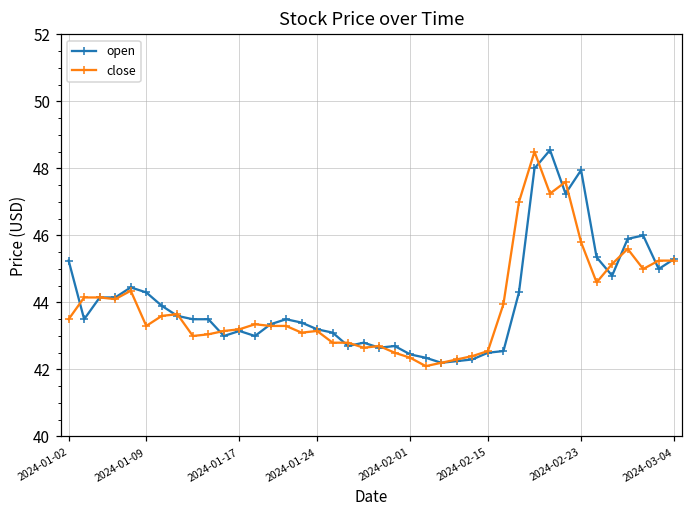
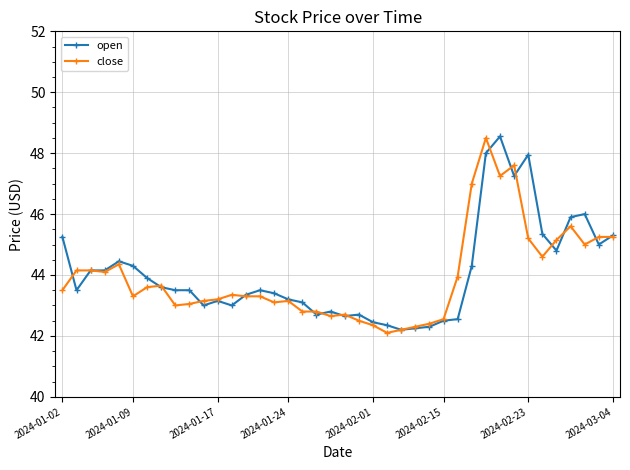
  {
    "open": {
      "2024-01-02": 45.3,
      "2024-01-09": 44.3,
      "2024-02-01": 42.5,
      "2024-02-23": 48.0
    },
    "close": {
      "2024-01-02": 43.5,
      "2024-01-09": 43.3,
      "2024-02-01": 42.4,
-     "2024-02-23": 45.8
+     "2024-02-23": 45.2
    }
  }
